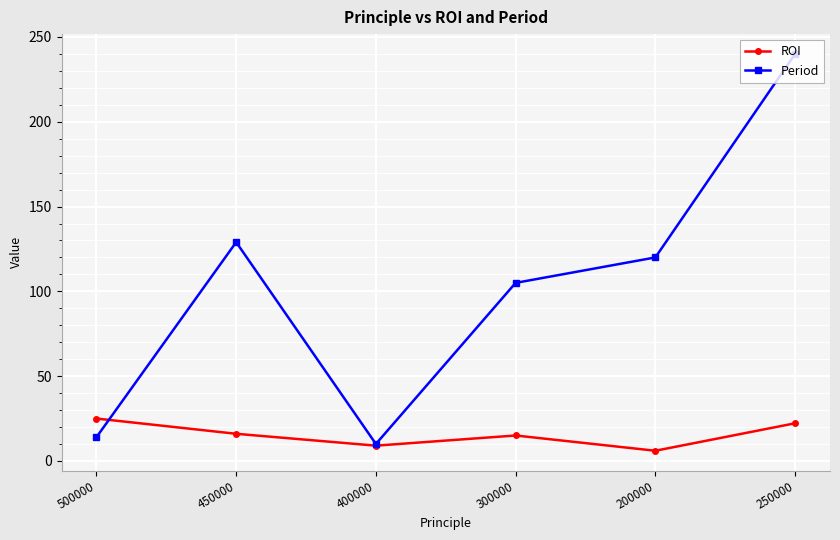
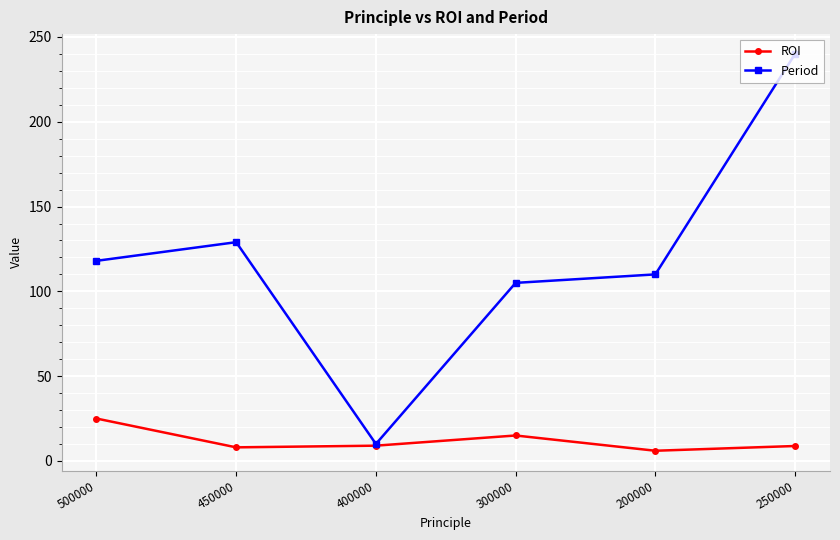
  {
    "ROI": {
      "500000": 25,
-     "450000": 16,
+     "450000": 8,
      "300000": 15,
      "200000": 6,
-     "250000": 22
+     "250000": 9
    },
    "Period": {
-     "500000": 14,
+     "500000": 118,
      "450000": 129,
      "300000": 105,
-     "200000": 120
+     "200000": 110
    }
  }
